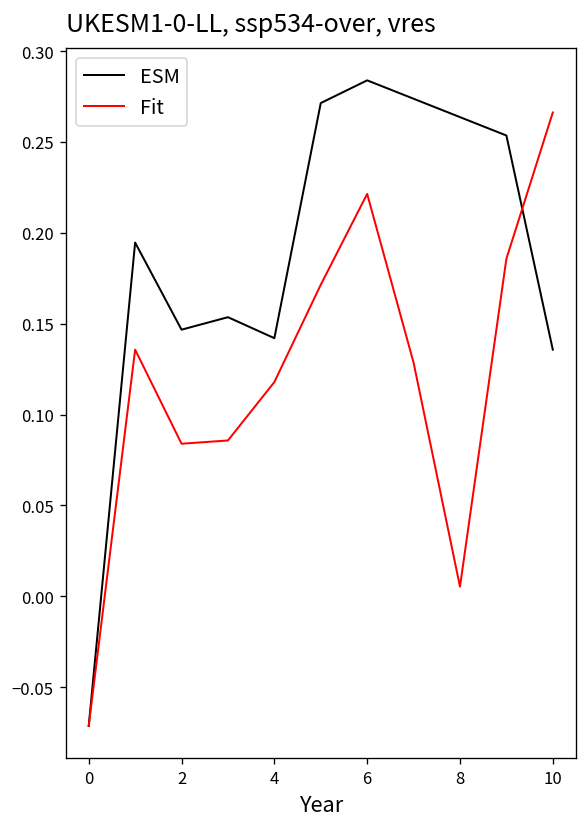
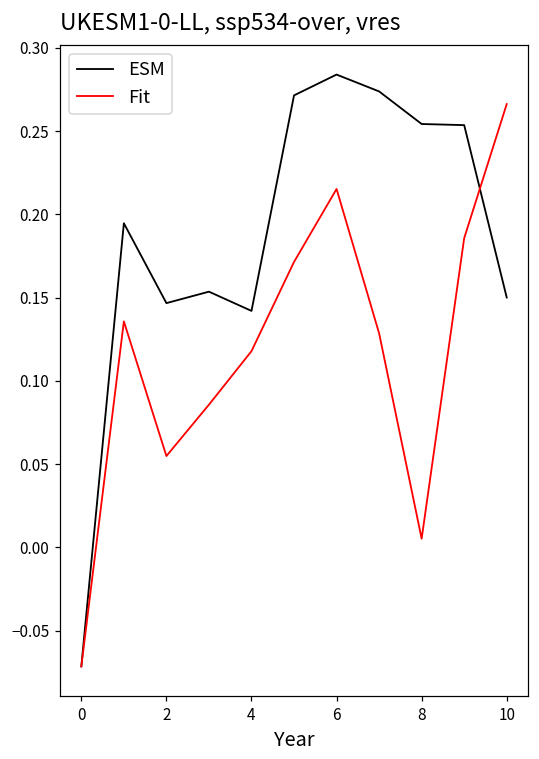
  {
    "ESM": {
      "2": 0.147,
      "4": 0.142,
      "6": 0.284,
-     "8": 0.264,
-     "10": 0.136
+     "8": 0.254,
+     "10": 0.150
    },
    "Fit": {
-     "2": 0.084,
+     "2": 0.055,
      "4": 0.118,
-     "6": 0.221,
+     "6": 0.215,
      "8": 0.005,
      "10": 0.266
    }
  }
